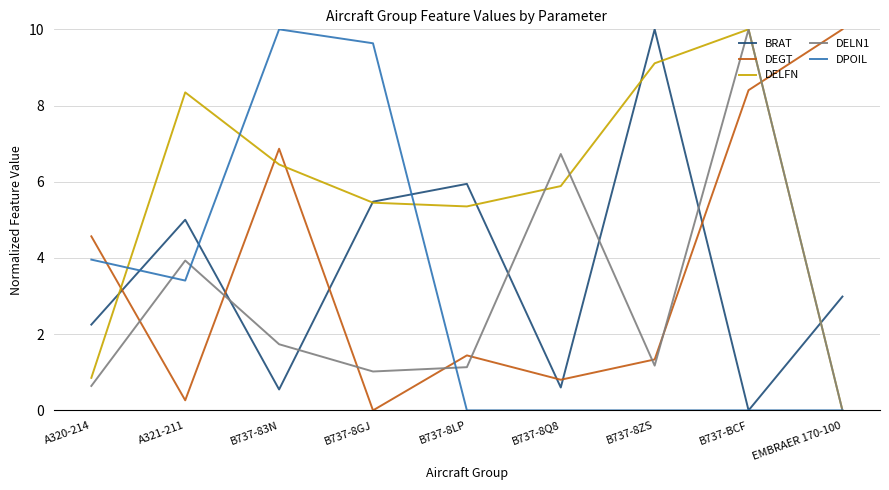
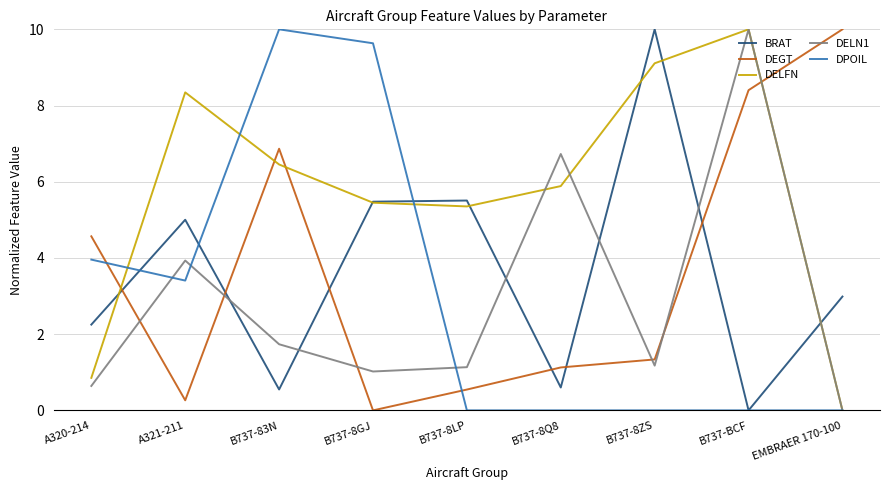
  {
    "BRAT": {
      "A320-214": 2.3,
      "A321-211": 5.0,
      "B737-83N": 0.5,
-     "B737-8LP": 5.9,
+     "B737-8LP": 5.5,
      "B737-8Q8": 0.6,
      "B737-8ZS": 10.0,
      "EMBRAER 170-100": 3.0
    },
    "DEGT": {
      "A320-214": 4.6,
      "A321-211": 0.3,
      "B737-83N": 6.9,
      "B737-8GJ": 0.0,
-     "B737-8LP": 1.4,
-     "B737-8Q8": 0.8,
+     "B737-8LP": 0.5,
+     "B737-8Q8": 1.1,
      "B737-8ZS": 1.3,
      "B737-BCF": 8.4,
      "EMBRAER 170-100": 10.0
    },
    "DELFN": {
      "A320-214": 0.9,
      "A321-211": 8.3,
      "B737-83N": 6.5,
      "B737-8LP": 5.4,
      "B737-8Q8": 5.9,
      "B737-8ZS": 9.1
    },
    "DELN1": {
      "A320-214": 0.6,
      "A321-211": 3.9,
      "B737-83N": 1.7,
      "B737-8GJ": 1.0,
      "B737-8LP": 1.1,
      "B737-8Q8": 6.7,
      "B737-8ZS": 1.2
    },
    "DPOIL": {
      "A320-214": 4.0,
      "A321-211": 3.4,
      "B737-83N": 10.0,
      "B737-8GJ": 9.6,
      "B737-8LP": 0.0,
      "B737-8Q8": 0.0,
      "B737-8ZS": 0.0
    }
  }
